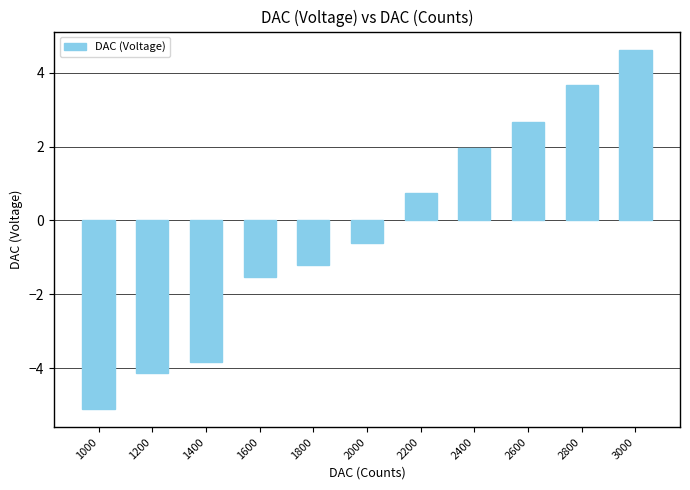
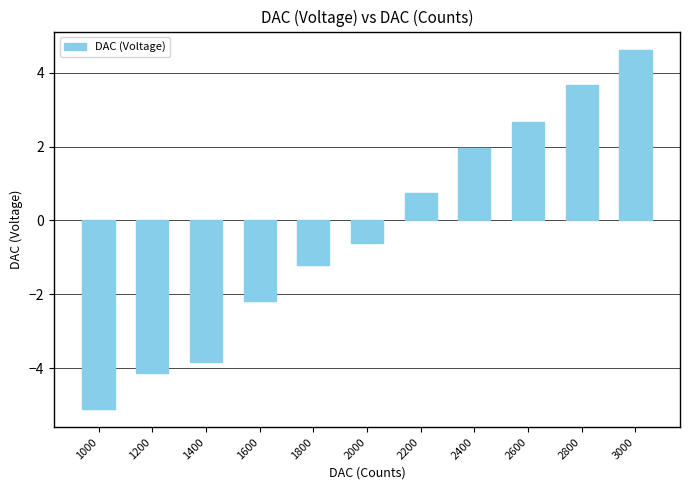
  {
    "1000": -5.1,
    "1200": -4.1,
    "1400": -3.8,
-   "1600": -1.5,
+   "1600": -2.2,
    "1800": -1.2,
    "2000": -0.6,
    "2200": 0.7,
    "2400": 2.0,
    "2600": 2.7,
    "2800": 3.7,
    "3000": 4.6
  }
